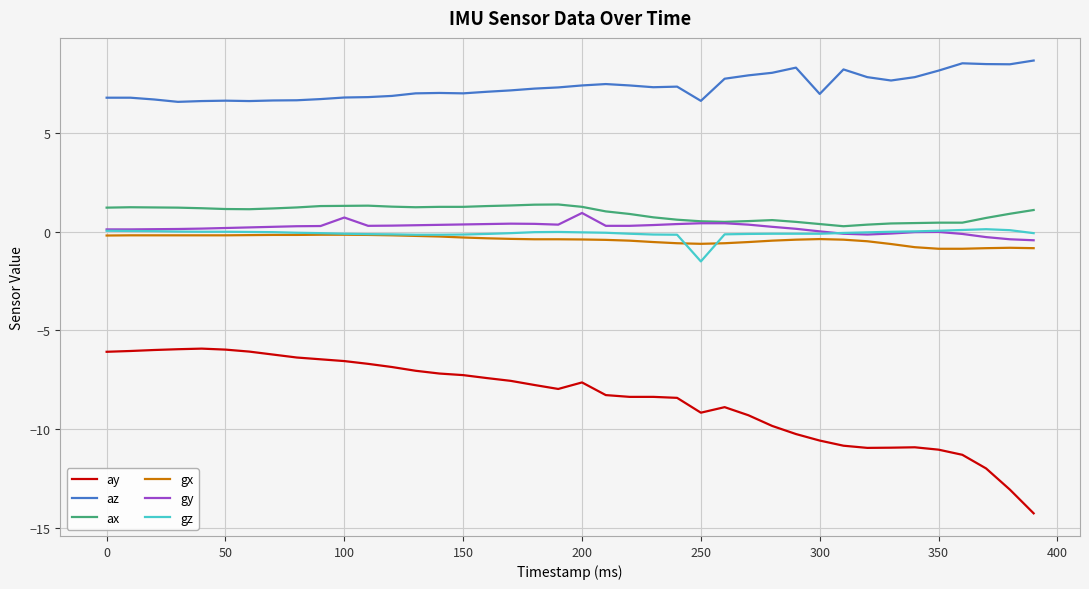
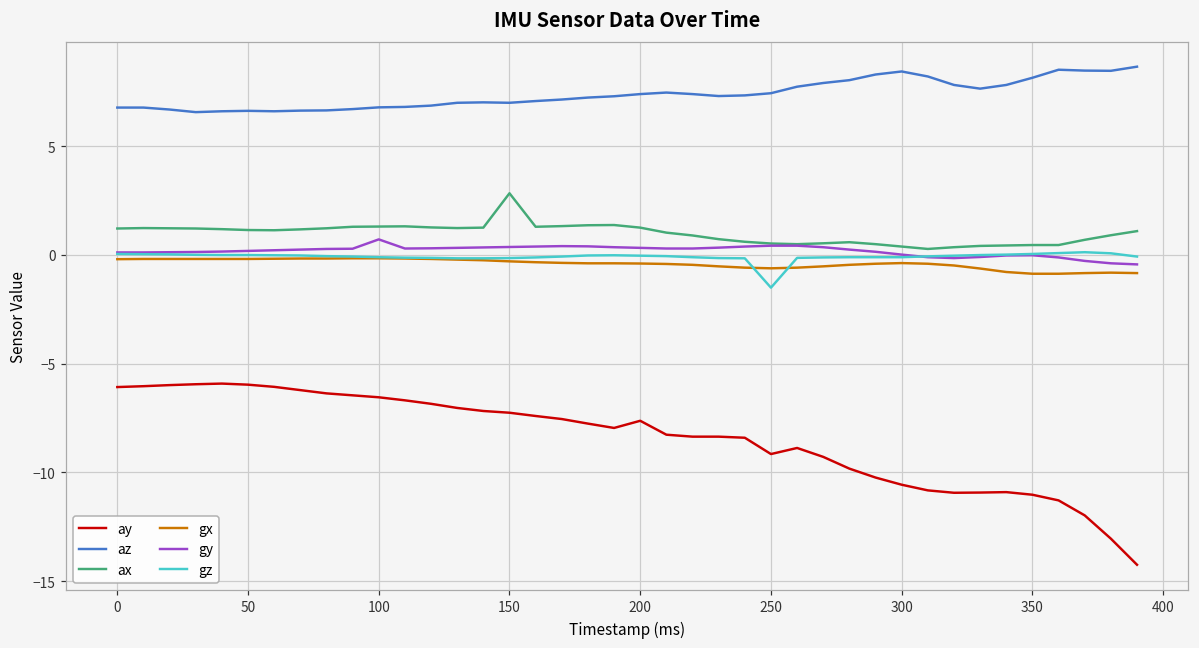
  {
    "ay": {
      "0": -6.1,
      "50": -6.0,
      "100": -6.6,
      "150": -7.3,
      "200": -7.6,
      "250": -9.2,
      "300": -10.6,
      "350": -11.0
    },
    "az": {
      "0": 6.8,
      "50": 6.6,
      "100": 6.8,
      "150": 7.0,
      "200": 7.4,
-     "250": 6.6,
-     "300": 7.0,
+     "250": 7.4,
+     "300": 8.4,
      "350": 8.1
    },
    "ax": {
      "0": 1.2,
      "50": 1.1,
      "100": 1.3,
-     "150": 1.3,
+     "150": 2.8,
      "200": 1.3,
      "300": 0.4,
      "350": 0.5
    },
    "gx": {
      "0": -0.2,
      "50": -0.2,
      "150": -0.3,
      "200": -0.4,
      "250": -0.6,
      "300": -0.4,
      "350": -0.9
    },
    "gy": {
      "50": 0.2,
      "100": 0.7,
      "150": 0.4,
-     "200": 0.9
+     "200": 0.3
    },
    "gz": {
      "50": 0.0,
      "150": -0.2,
      "200": 0.0,
      "250": -1.5
    }
  }
